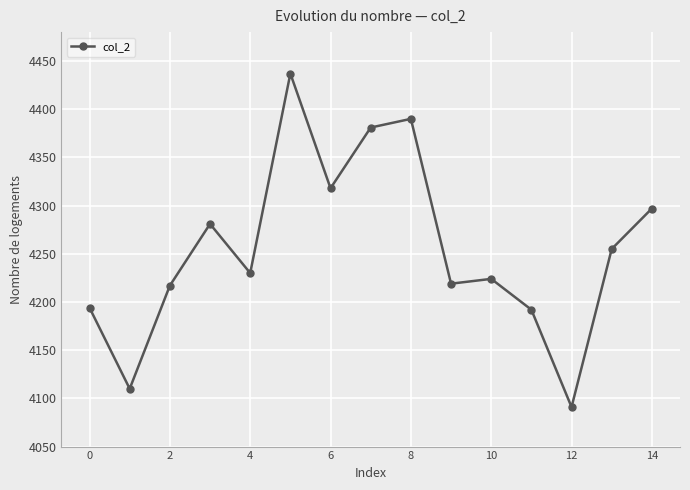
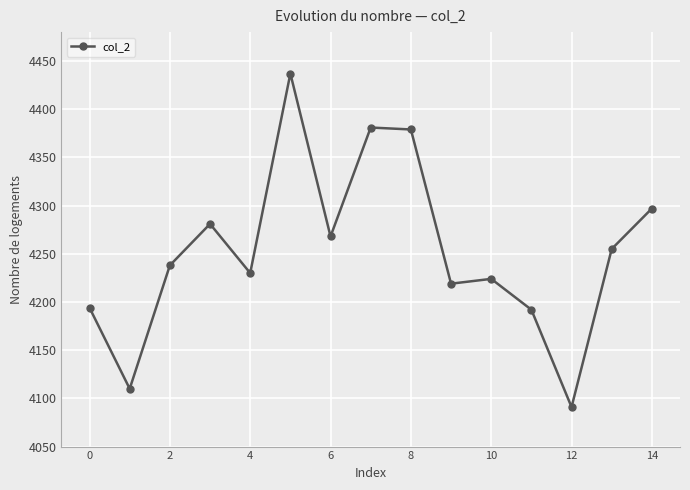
  {
    "0": 4190,
-   "2": 4220,
+   "2": 4240,
    "4": 4230,
-   "6": 4320,
-   "8": 4390,
+   "6": 4270,
+   "8": 4380,
    "10": 4220,
    "12": 4090,
    "14": 4300
  }
